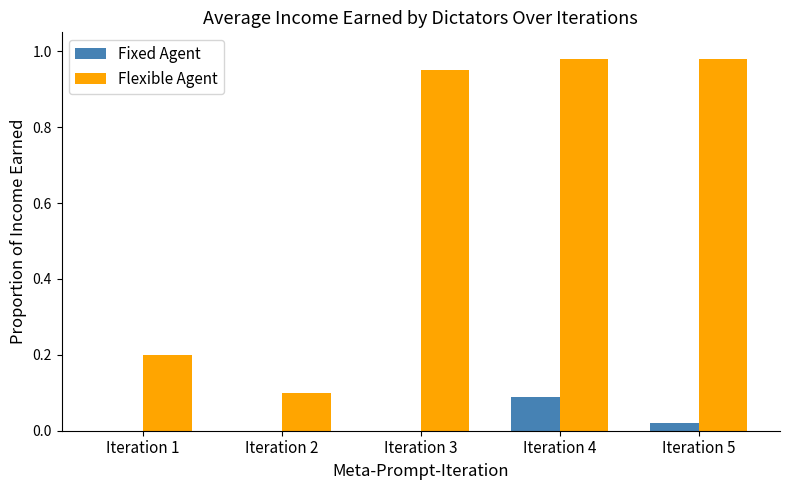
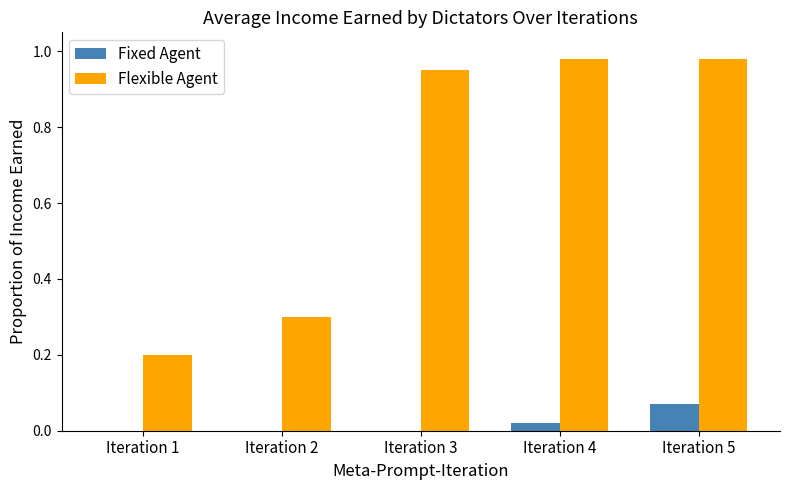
  {
    "Fixed Agent": {
      "Iteration 1": 0.00,
      "Iteration 2": 0.00,
      "Iteration 3": 0.00,
-     "Iteration 4": 0.09,
-     "Iteration 5": 0.02
+     "Iteration 4": 0.02,
+     "Iteration 5": 0.07
    },
    "Flexible Agent": {
      "Iteration 1": 0.2,
-     "Iteration 2": 0.1,
+     "Iteration 2": 0.3,
      "Iteration 3": 0.95,
      "Iteration 4": 0.98,
      "Iteration 5": 0.98
    }
  }
